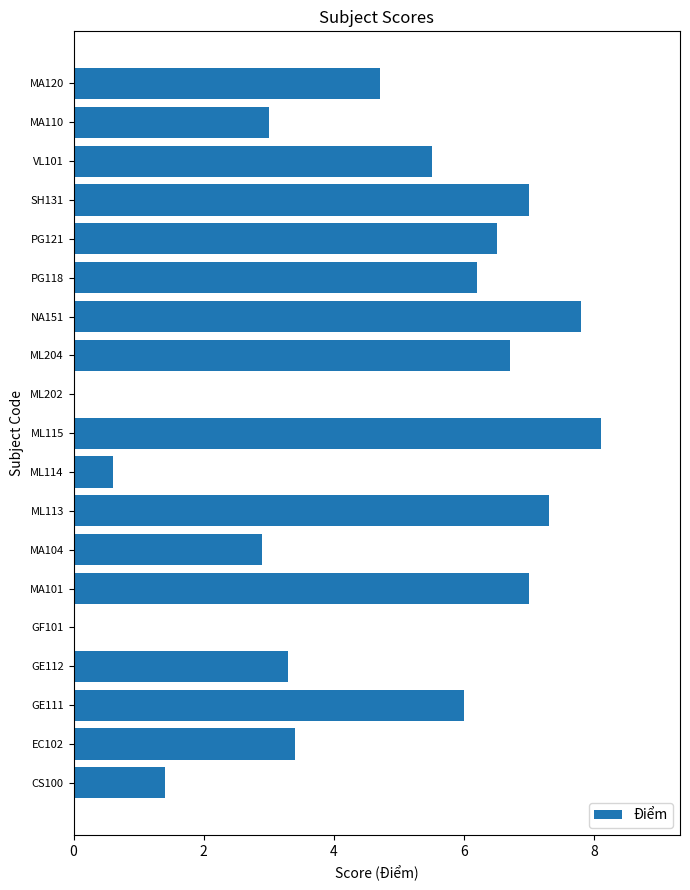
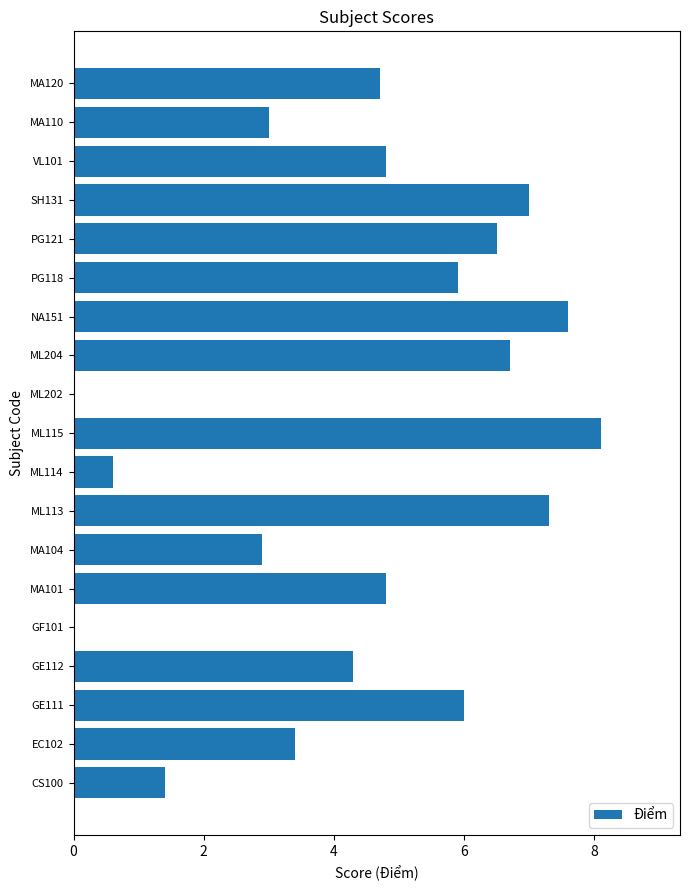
  {
    "MA120": 4.7,
    "MA110": 3.0,
-   "VL101": 5.5,
+   "VL101": 4.8,
    "SH131": 7.0,
    "PG121": 6.5,
-   "PG118": 6.2,
-   "NA151": 7.8,
+   "PG118": 5.9,
+   "NA151": 7.6,
    "ML204": 6.7,
    "ML202": 0.0,
    "ML115": 8.1,
    "ML114": 0.6,
    "ML113": 7.3,
    "MA104": 2.9,
-   "MA101": 7.0,
+   "MA101": 4.8,
    "GF101": 0.0,
-   "GE112": 3.3,
+   "GE112": 4.3,
    "GE111": 6.0,
    "EC102": 3.4,
    "CS100": 1.4
  }
